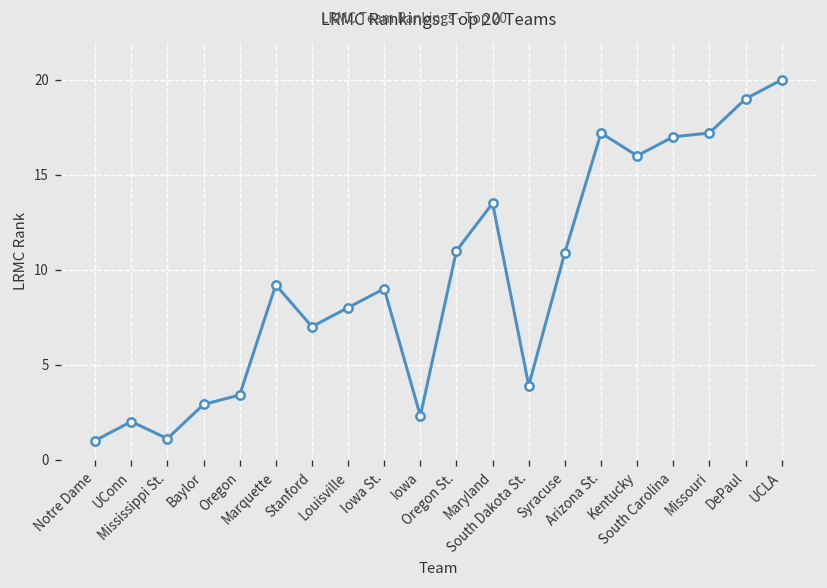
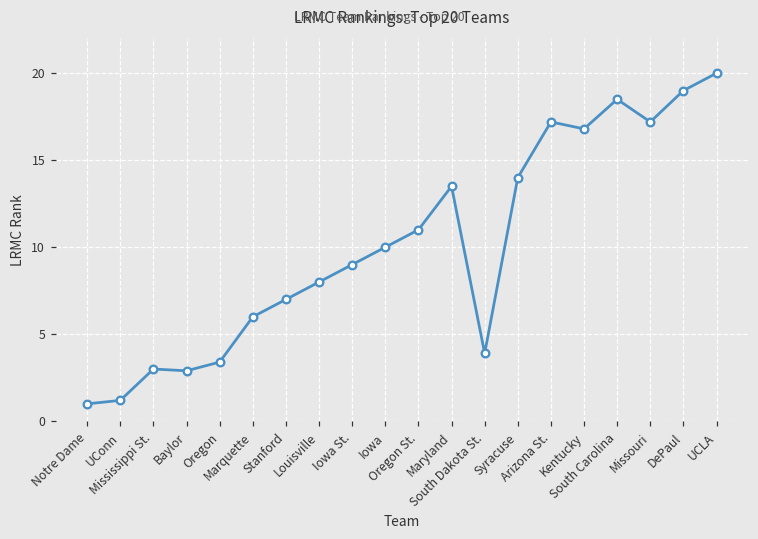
  {
    "Notre Dame": 1.0,
-   "UConn": 2.0,
-   "Mississippi St.": 1.1,
+   "UConn": 1.2,
+   "Mississippi St.": 3.0,
    "Baylor": 2.9,
    "Oregon": 3.4,
-   "Marquette": 9.2,
+   "Marquette": 6.0,
    "Stanford": 7.0,
    "Louisville": 8.0,
    "Iowa St.": 9.0,
-   "Iowa": 2.3,
+   "Iowa": 10.0,
    "Oregon St.": 11.0,
    "Maryland": 13.5,
    "South Dakota St.": 3.9,
-   "Syracuse": 10.9,
+   "Syracuse": 14.0,
    "Arizona St.": 17.2,
-   "Kentucky": 16.0,
-   "South Carolina": 17.0,
+   "Kentucky": 16.8,
+   "South Carolina": 18.5,
    "Missouri": 17.2,
    "DePaul": 19.0,
    "UCLA": 20.0
  }
